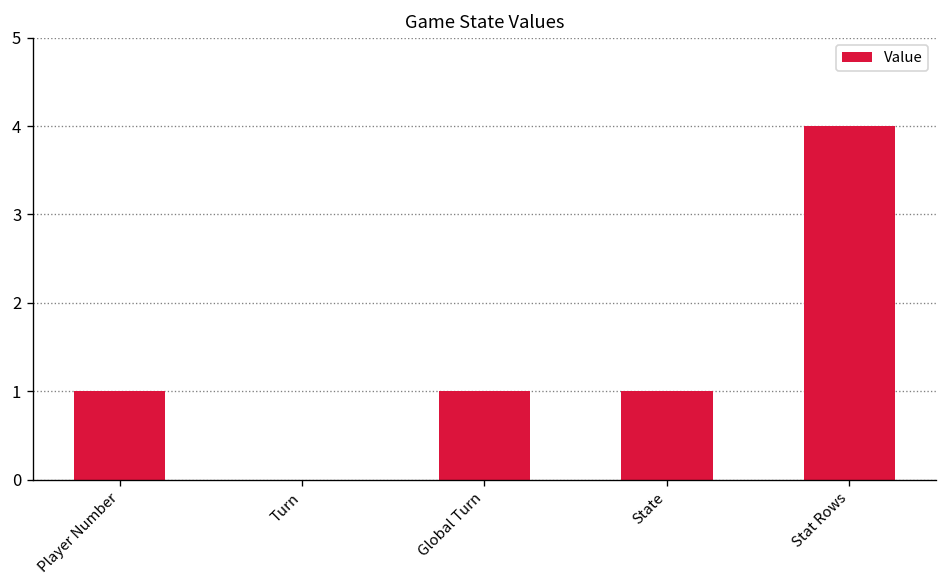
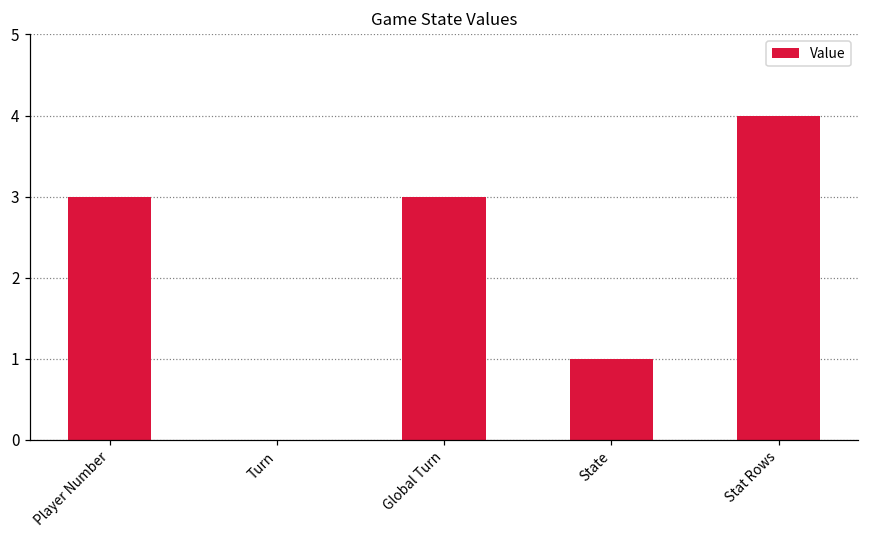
  {
-   "Player Number": 1,
+   "Player Number": 3,
    "Turn": 0,
-   "Global Turn": 1,
+   "Global Turn": 3,
    "State": 1,
    "Stat Rows": 4
  }
